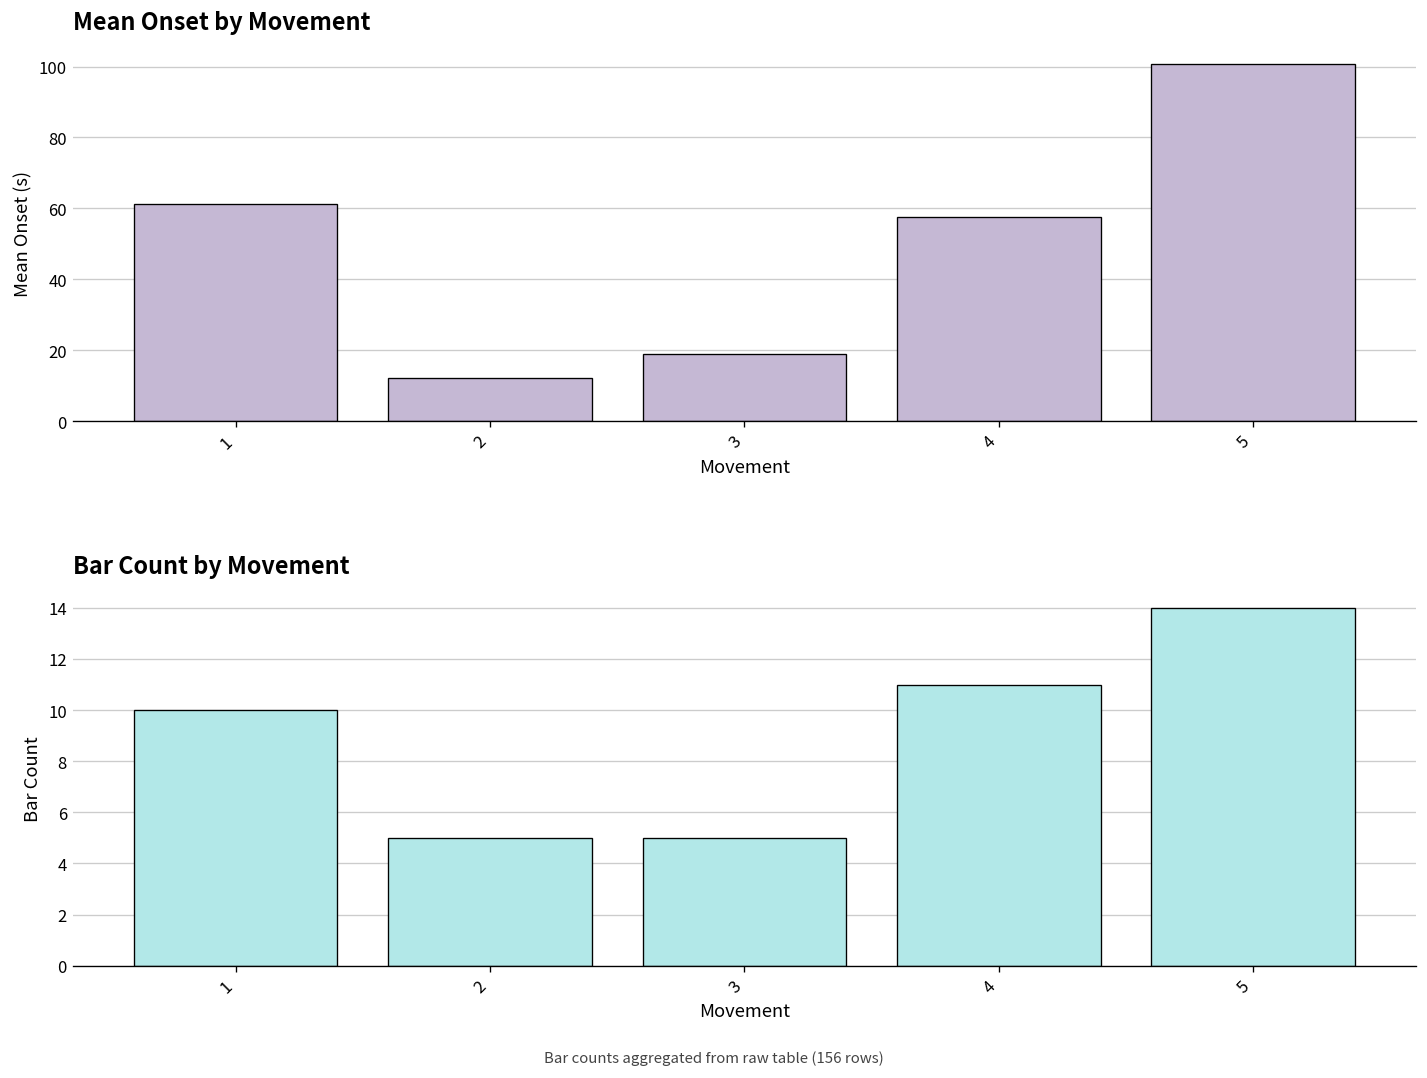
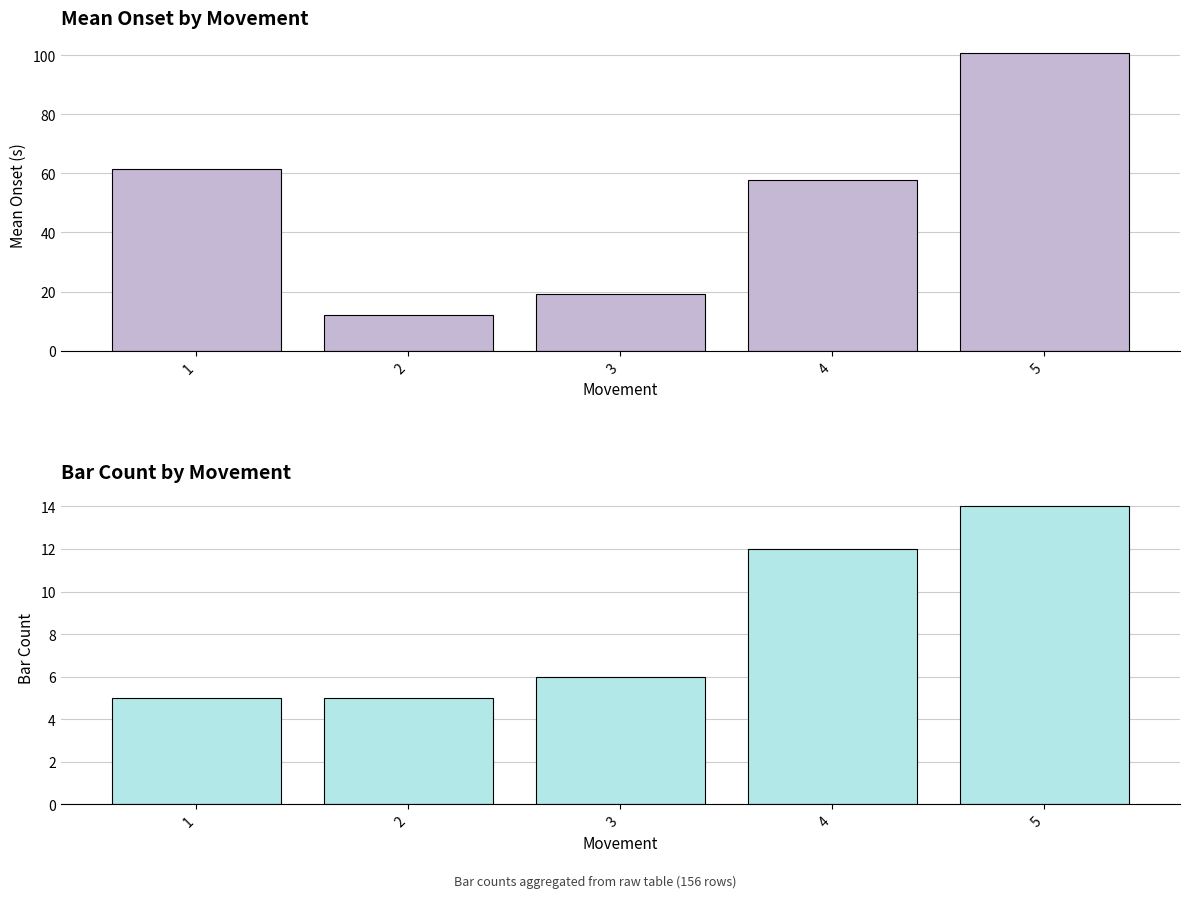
  {
    "Mean Onset by Movement": {
      "1": 61,
      "2": 12,
      "3": 19,
      "4": 58,
      "5": 101
    },
    "Bar Count by Movement": {
-     "1": 10,
+     "1": 5,
      "2": 5,
-     "3": 5,
-     "4": 11,
+     "3": 6,
+     "4": 12,
      "5": 14
    }
  }
